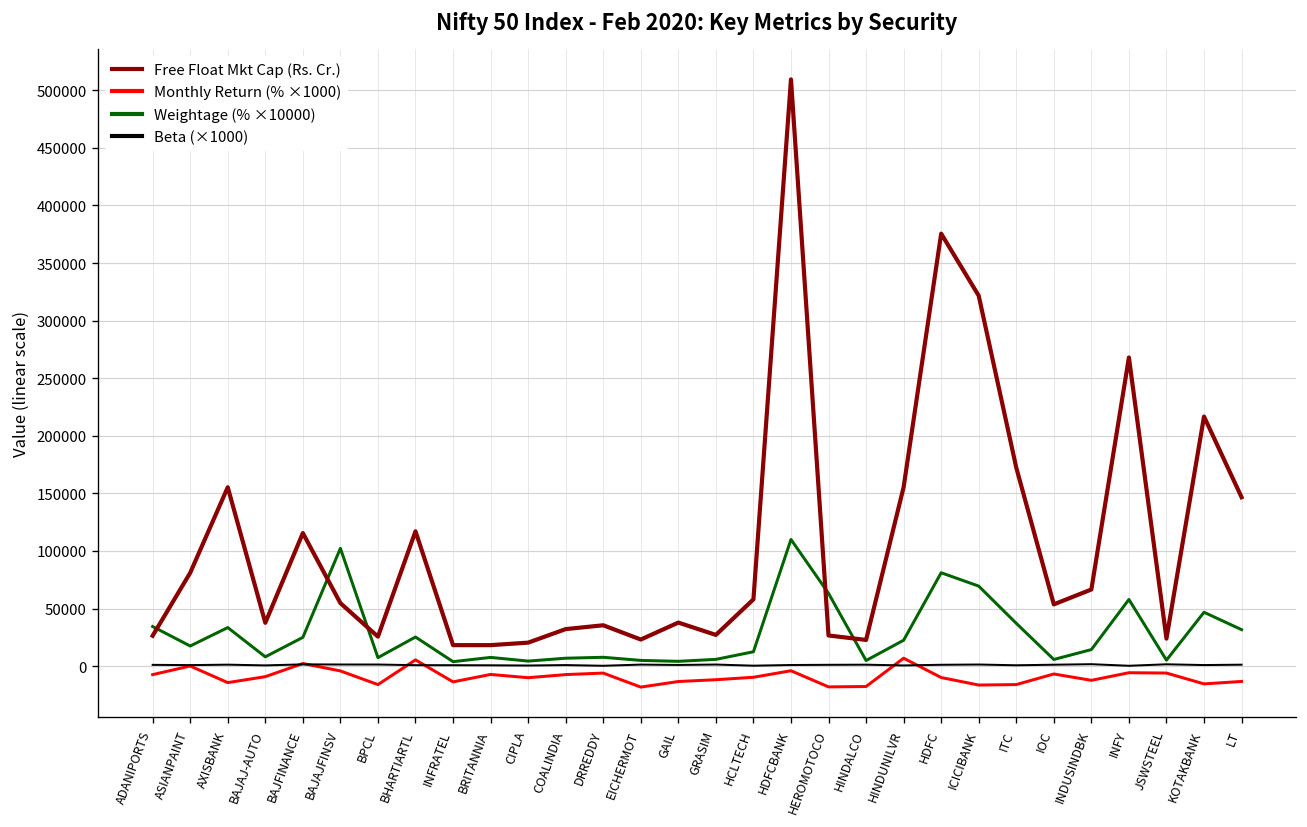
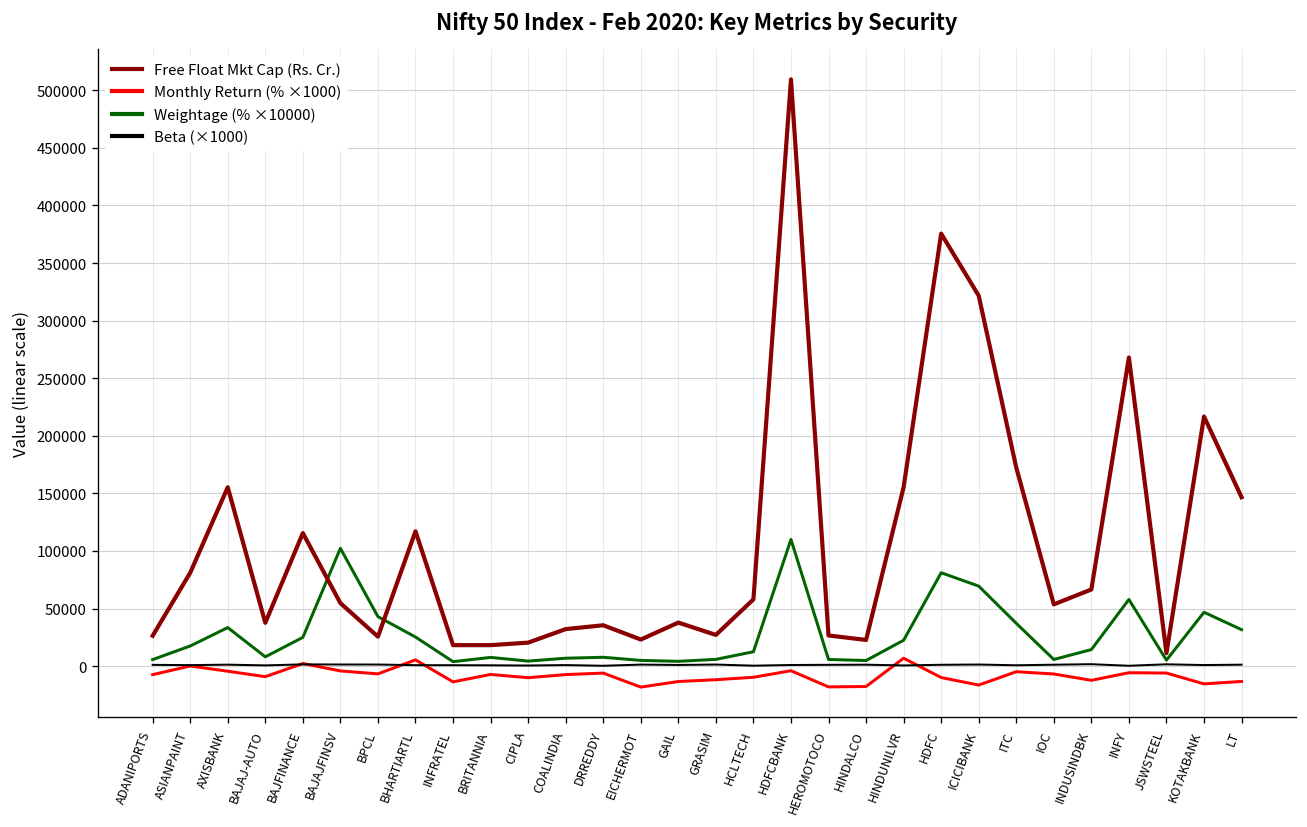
  {
    "Free Float Mkt Cap (Rs. Cr.)": {
      "ADANIPORTS": 30000,
      "ASIANPAINT": 80000,
      "AXISBANK": 160000,
      "BAJAJ-AUTO": 40000,
      "BAJFINANCE": 120000,
      "BAJAJFINSV": 50000,
      "BPCL": 30000,
      "BHARTIARTL": 120000,
      "INFRATEL": 20000,
      "BRITANNIA": 20000,
      "CIPLA": 20000,
      "COALINDIA": 30000,
      "DRREDDY": 40000,
      "EICHERMOT": 20000,
      "GAIL": 40000,
      "GRASIM": 30000,
      "HCLTECH": 60000,
      "HDFCBANK": 510000,
      "HEROMOTOCO": 30000,
      "HINDALCO": 20000,
      "HINDUNILVR": 160000,
      "HDFC": 380000,
      "ICICIBANK": 320000,
      "ITC": 170000,
      "IOC": 50000,
      "INDUSINDBK": 70000,
      "INFY": 270000,
-     "JSWSTEEL": 20000,
+     "JSWSTEEL": 10000,
      "KOTAKBANK": 220000,
      "LT": 150000
    },
    "Monthly Return (% ×1000)": {
      "ADANIPORTS": -10000,
-     "AXISBANK": -10000,
+     "AXISBANK": 0,
      "BAJAJ-AUTO": -10000,
      "BAJAJFINSV": 0,
-     "BPCL": -20000,
+     "BPCL": -10000,
      "BHARTIARTL": 10000,
      "INFRATEL": -10000,
      "BRITANNIA": -10000,
      "CIPLA": -10000,
      "COALINDIA": -10000,
      "DRREDDY": -10000,
      "EICHERMOT": -20000,
      "GAIL": -10000,
      "GRASIM": -10000,
      "HCLTECH": -10000,
      "HDFCBANK": 0,
      "HEROMOTOCO": -20000,
      "HINDALCO": -20000,
      "HINDUNILVR": 10000,
      "HDFC": -10000,
      "ICICIBANK": -20000,
-     "ITC": -20000,
+     "ITC": 0,
      "IOC": -10000,
      "INDUSINDBK": -10000,
      "INFY": -10000,
      "JSWSTEEL": -10000,
      "KOTAKBANK": -20000,
      "LT": -10000
    },
    "Weightage (% ×10000)": {
-     "ADANIPORTS": 30000,
+     "ADANIPORTS": 10000,
      "ASIANPAINT": 20000,
      "AXISBANK": 30000,
      "BAJAJ-AUTO": 10000,
      "BAJFINANCE": 30000,
      "BAJAJFINSV": 100000,
-     "BPCL": 10000,
+     "BPCL": 40000,
      "BHARTIARTL": 30000,
      "INFRATEL": 0,
      "BRITANNIA": 10000,
      "CIPLA": 0,
      "COALINDIA": 10000,
      "DRREDDY": 10000,
      "EICHERMOT": 10000,
      "GAIL": 0,
      "GRASIM": 10000,
      "HCLTECH": 10000,
      "HDFCBANK": 110000,
-     "HEROMOTOCO": 60000,
+     "HEROMOTOCO": 10000,
      "HINDALCO": 0,
      "HINDUNILVR": 20000,
      "HDFC": 80000,
      "ICICIBANK": 70000,
      "ITC": 40000,
      "IOC": 10000,
      "INDUSINDBK": 10000,
      "INFY": 60000,
      "JSWSTEEL": 10000,
      "KOTAKBANK": 50000,
      "LT": 30000
    },
    "Beta (×1000)": {
      "ADANIPORTS": 0,
      "AXISBANK": 0,
      "BAJAJ-AUTO": 0,
      "BAJAJFINSV": 0,
      "BPCL": 0,
      "BHARTIARTL": 0,
      "INFRATEL": 0,
      "BRITANNIA": 0,
      "CIPLA": 0,
      "COALINDIA": 0,
      "DRREDDY": 0,
      "EICHERMOT": 0,
      "GAIL": 0,
      "GRASIM": 0,
      "HCLTECH": 0,
      "HDFCBANK": 0,
      "HEROMOTOCO": 0,
      "HINDALCO": 0,
      "HINDUNILVR": 0,
      "HDFC": 0,
      "ICICIBANK": 0,
      "ITC": 0,
      "IOC": 0,
      "INDUSINDBK": 0,
      "INFY": 0,
      "JSWSTEEL": 0,
      "KOTAKBANK": 0,
      "LT": 0
    }
  }
